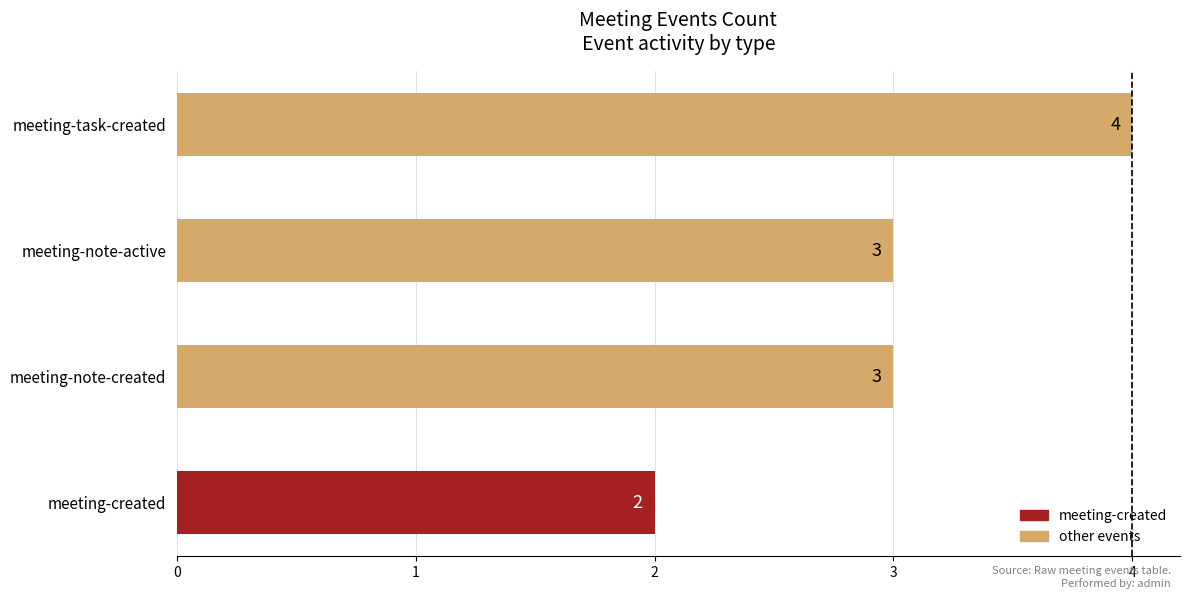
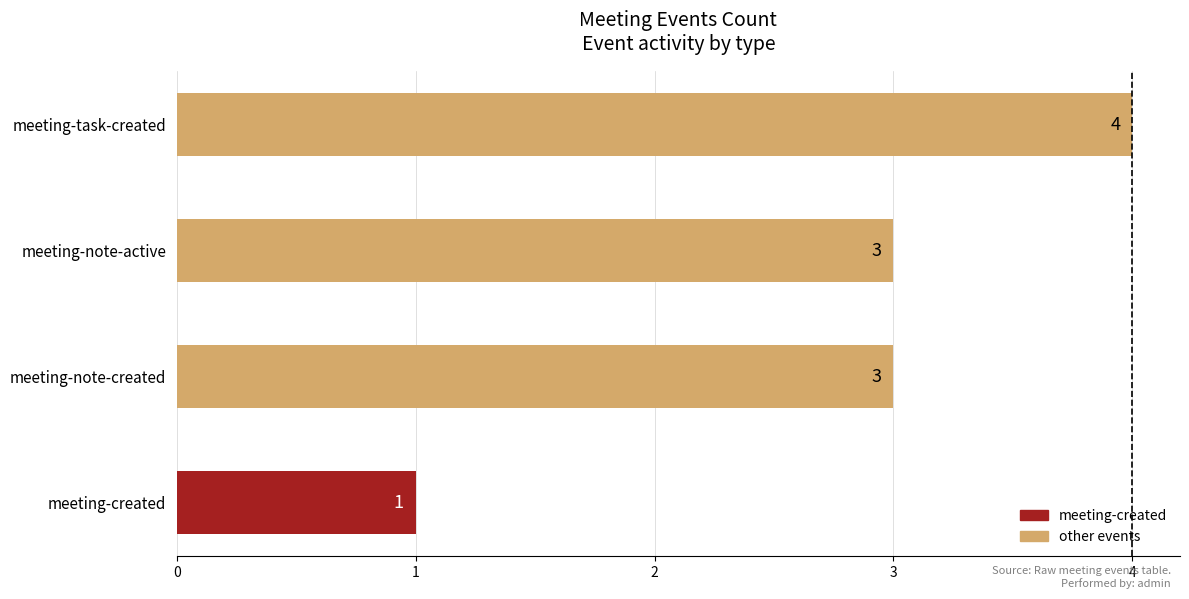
  {
    "meeting-task-created": 4,
    "meeting-note-active": 3,
    "meeting-note-created": 3,
-   "meeting-created": 2
+   "meeting-created": 1
  }
